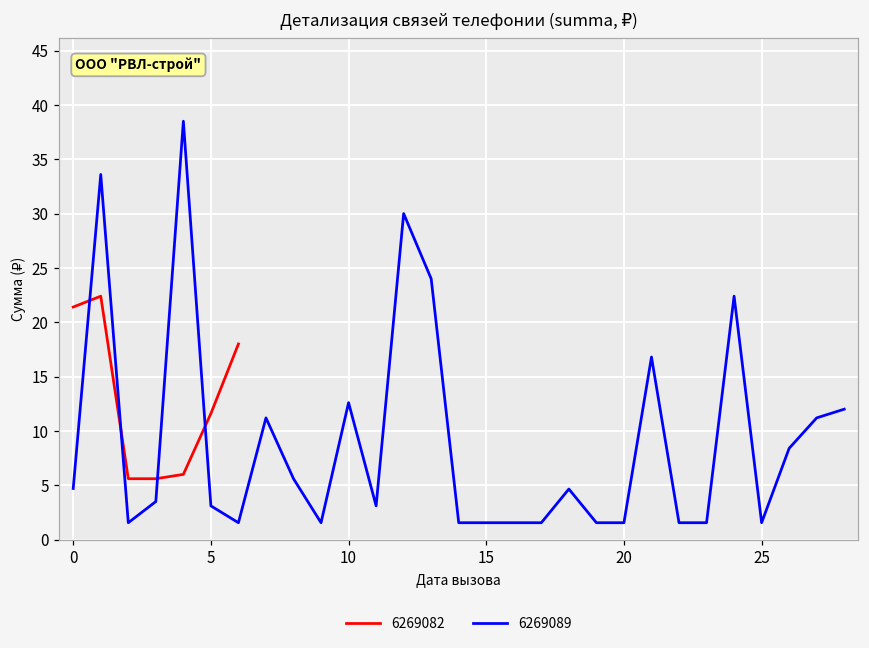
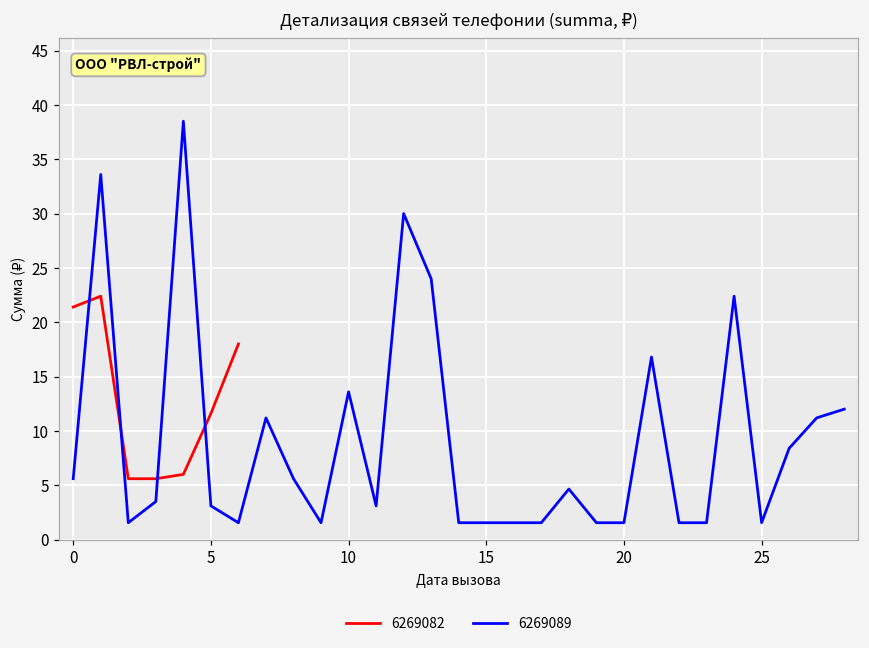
  {
    "6269082": {
      "0": 21,
      "5": 12
    },
    "6269089": {
-     "0": 5,
+     "0": 6,
      "5": 3,
-     "10": 13,
+     "10": 14,
      "15": 2,
      "20": 2,
      "25": 2
    }
  }
